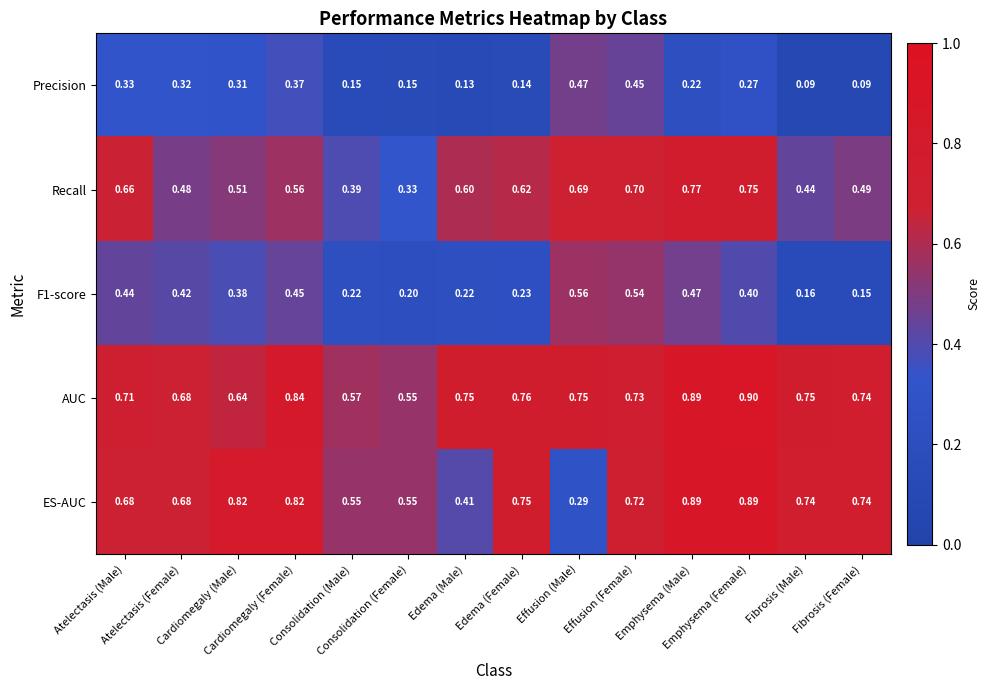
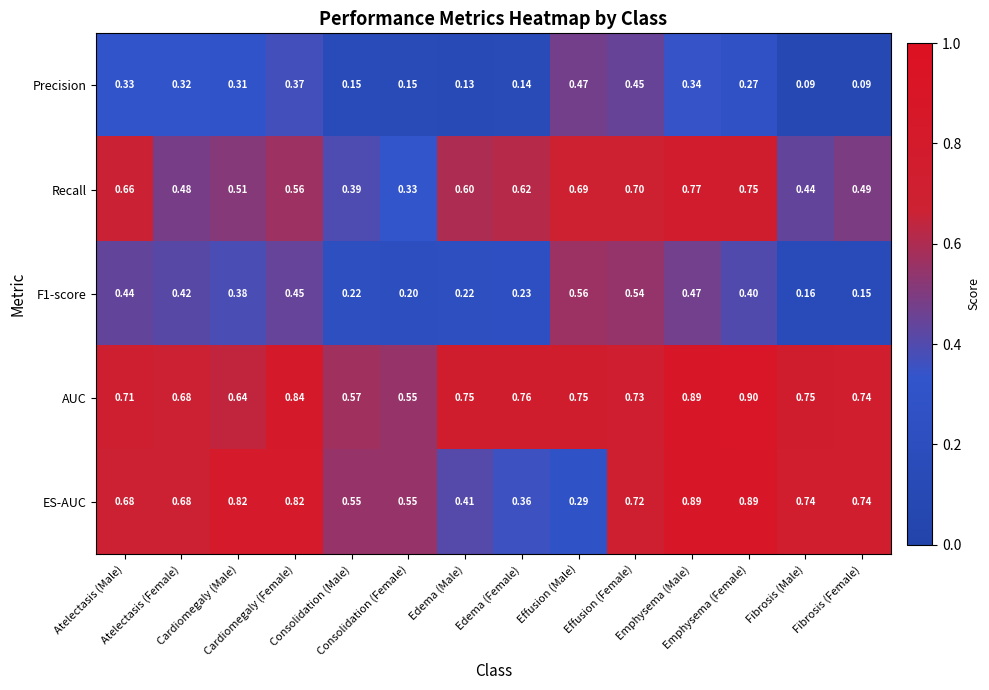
  {
    "Precision": {
      "Atelectasis (Male)": 0.33,
      "Atelectasis (Female)": 0.32,
      "Cardiomegaly (Male)": 0.31,
      "Cardiomegaly (Female)": 0.37,
      "Consolidation (Male)": 0.15,
      "Consolidation (Female)": 0.15,
      "Edema (Male)": 0.13,
      "Edema (Female)": 0.14,
      "Effusion (Male)": 0.47,
      "Effusion (Female)": 0.45,
-     "Emphysema (Male)": 0.22,
+     "Emphysema (Male)": 0.34,
      "Emphysema (Female)": 0.27,
      "Fibrosis (Male)": 0.09,
      "Fibrosis (Female)": 0.09
    },
    "Recall": {
      "Atelectasis (Male)": 0.66,
      "Atelectasis (Female)": 0.48,
      "Cardiomegaly (Male)": 0.51,
      "Cardiomegaly (Female)": 0.56,
      "Consolidation (Male)": 0.39,
      "Consolidation (Female)": 0.33,
      "Edema (Male)": 0.60,
      "Edema (Female)": 0.62,
      "Effusion (Male)": 0.69,
      "Effusion (Female)": 0.70,
      "Emphysema (Male)": 0.77,
      "Emphysema (Female)": 0.75,
      "Fibrosis (Male)": 0.44,
      "Fibrosis (Female)": 0.49
    },
    "F1-score": {
      "Atelectasis (Male)": 0.44,
      "Atelectasis (Female)": 0.42,
      "Cardiomegaly (Male)": 0.38,
      "Cardiomegaly (Female)": 0.45,
      "Consolidation (Male)": 0.22,
      "Consolidation (Female)": 0.20,
      "Edema (Male)": 0.22,
      "Edema (Female)": 0.23,
      "Effusion (Male)": 0.56,
      "Effusion (Female)": 0.54,
      "Emphysema (Male)": 0.47,
      "Emphysema (Female)": 0.40,
      "Fibrosis (Male)": 0.16,
      "Fibrosis (Female)": 0.15
    },
    "AUC": {
      "Atelectasis (Male)": 0.71,
      "Atelectasis (Female)": 0.68,
      "Cardiomegaly (Male)": 0.64,
      "Cardiomegaly (Female)": 0.84,
      "Consolidation (Male)": 0.57,
      "Consolidation (Female)": 0.55,
      "Edema (Male)": 0.75,
      "Edema (Female)": 0.76,
      "Effusion (Male)": 0.75,
      "Effusion (Female)": 0.73,
      "Emphysema (Male)": 0.89,
      "Emphysema (Female)": 0.90,
      "Fibrosis (Male)": 0.75,
      "Fibrosis (Female)": 0.74
    },
    "ES-AUC": {
      "Atelectasis (Male)": 0.68,
      "Atelectasis (Female)": 0.68,
      "Cardiomegaly (Male)": 0.82,
      "Cardiomegaly (Female)": 0.82,
      "Consolidation (Male)": 0.55,
      "Consolidation (Female)": 0.55,
      "Edema (Male)": 0.41,
-     "Edema (Female)": 0.75,
+     "Edema (Female)": 0.36,
      "Effusion (Male)": 0.29,
      "Effusion (Female)": 0.72,
      "Emphysema (Male)": 0.89,
      "Emphysema (Female)": 0.89,
      "Fibrosis (Male)": 0.74,
      "Fibrosis (Female)": 0.74
    }
  }
